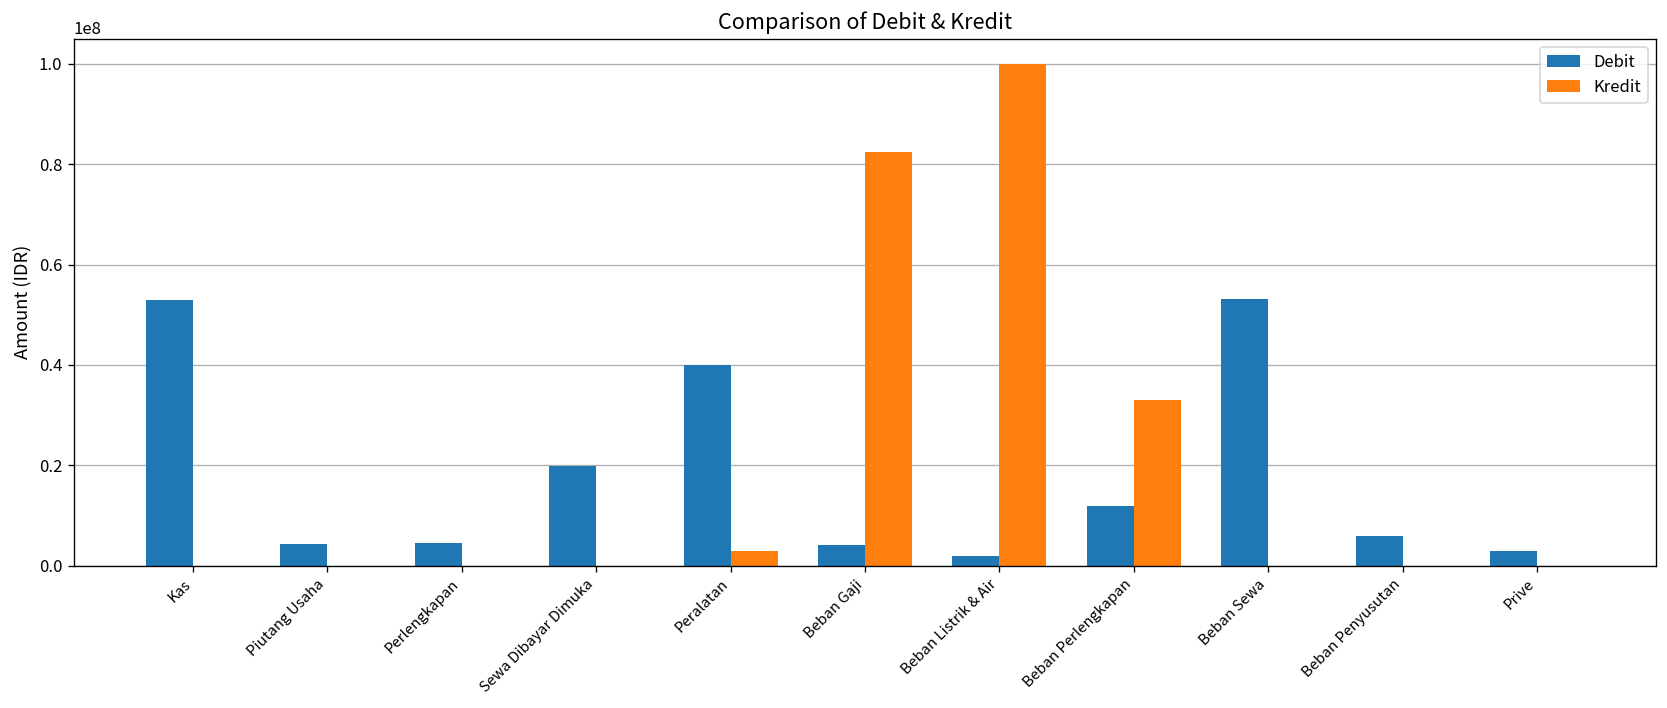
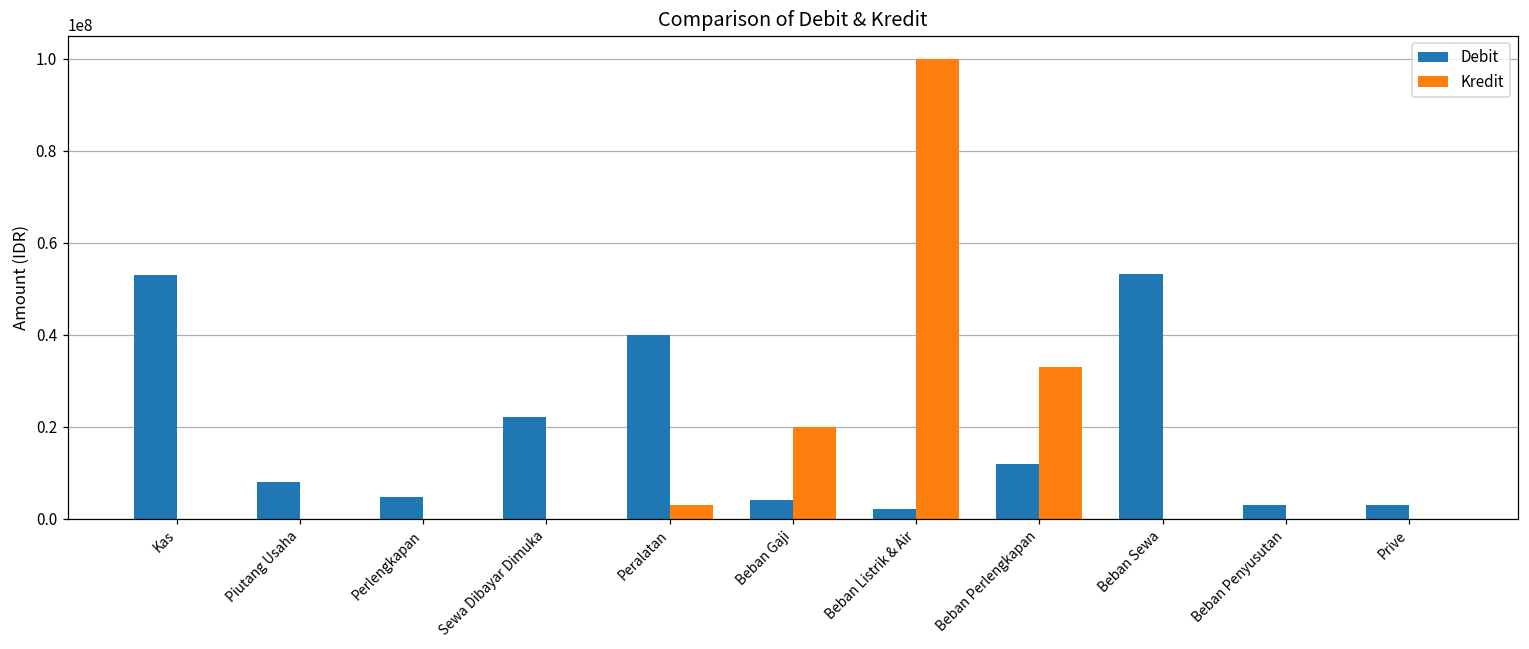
  {
    "Debit": {
      "Kas": 53000000,
-     "Piutang Usaha": 4000000,
+     "Piutang Usaha": 8000000,
      "Perlengkapan": 5000000,
-     "Sewa Dibayar Dimuka": 20000000,
+     "Sewa Dibayar Dimuka": 22000000,
      "Peralatan": 40000000,
      "Beban Gaji": 4000000,
      "Beban Listrik & Air": 2000000,
      "Beban Perlengkapan": 12000000,
      "Beban Sewa": 53000000,
-     "Beban Penyusutan": 6000000,
+     "Beban Penyusutan": 3000000,
      "Prive": 3000000
    },
    "Kredit": {
      "Kas": 0,
      "Piutang Usaha": 0,
      "Perlengkapan": 0,
      "Sewa Dibayar Dimuka": 0,
      "Peralatan": 3000000,
-     "Beban Gaji": 82000000,
+     "Beban Gaji": 20000000,
      "Beban Listrik & Air": 100000000,
      "Beban Perlengkapan": 33000000,
      "Beban Sewa": 0,
      "Beban Penyusutan": 0,
      "Prive": 0
    }
  }
